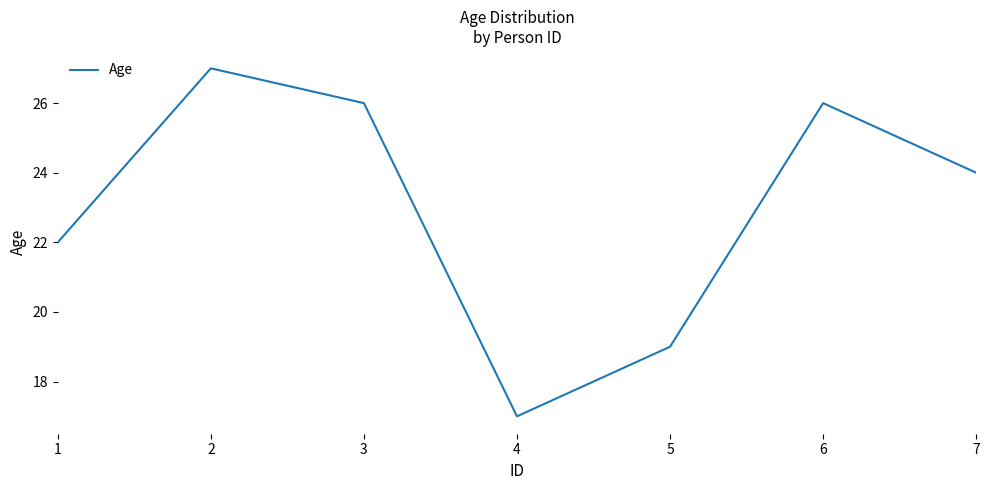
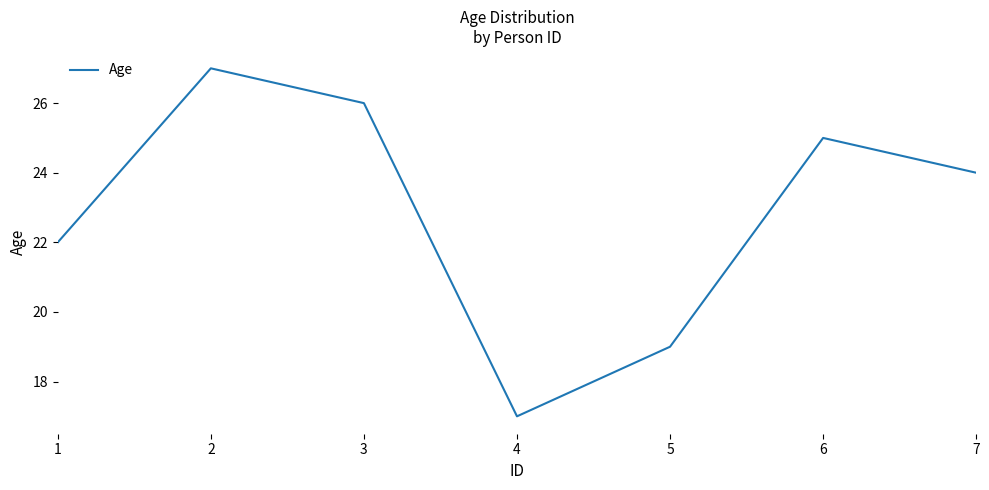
  {
    "1": 22,
    "2": 27,
    "3": 26,
    "4": 17,
    "5": 19,
-   "6": 26,
+   "6": 25,
    "7": 24
  }
